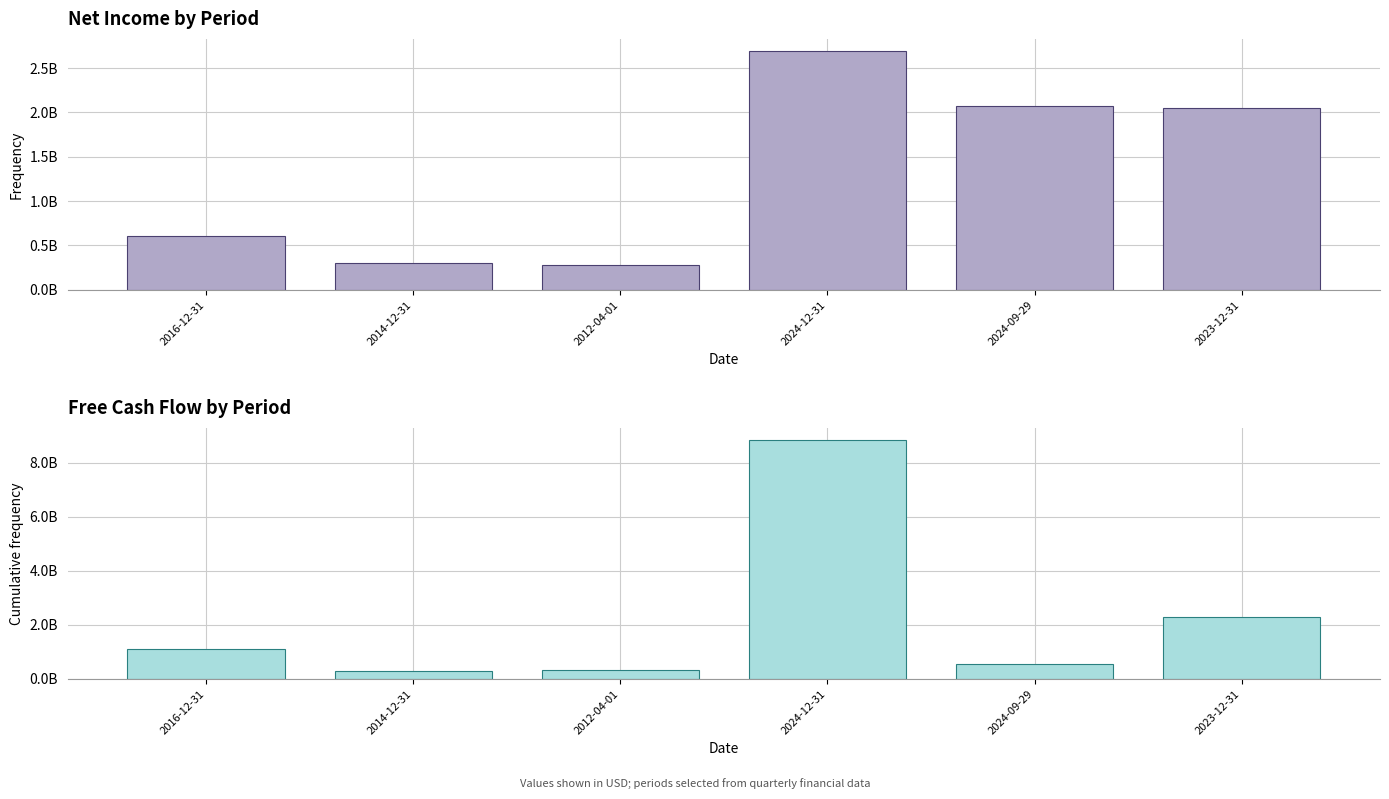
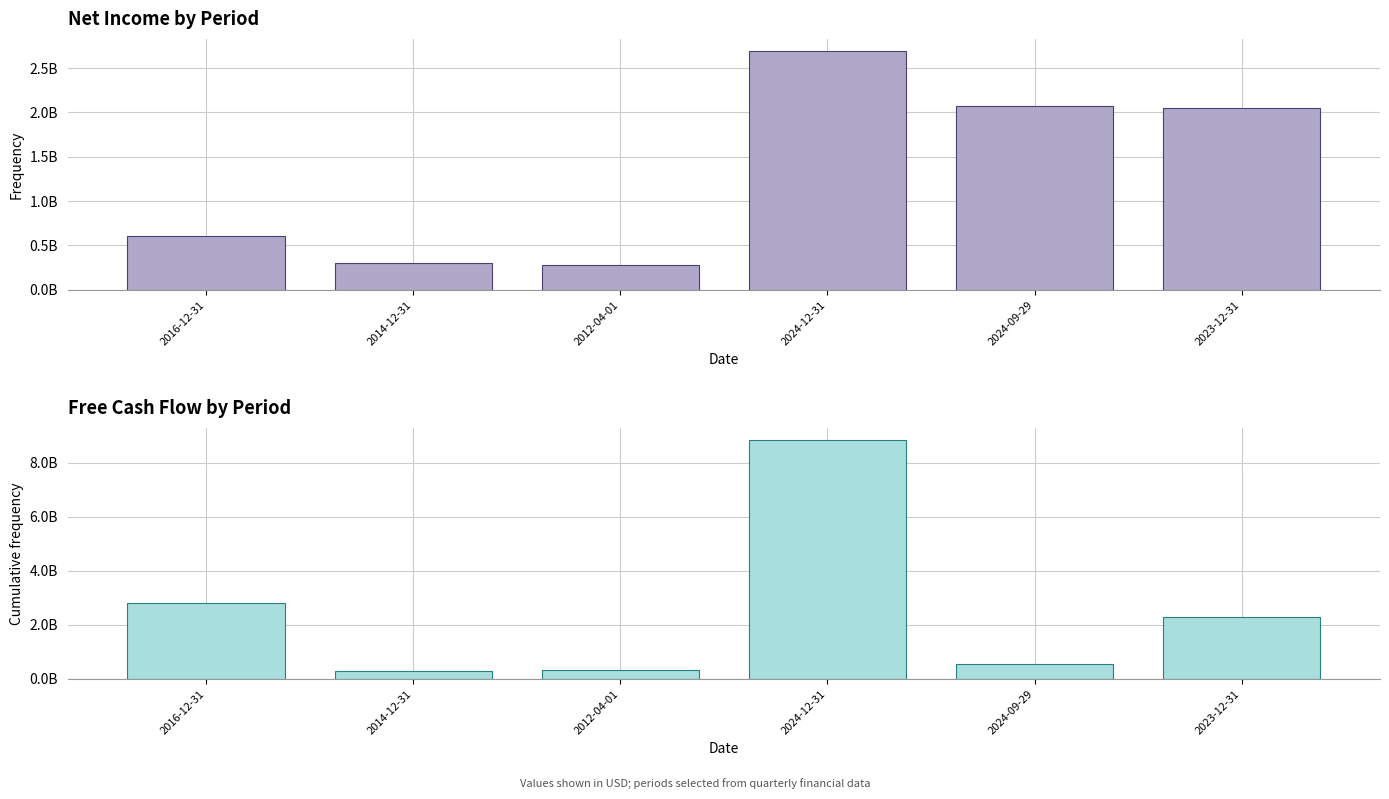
  {
    "Net Income by Period": {
      "2016-12-31": 600000000,
      "2014-12-31": 300000000,
      "2012-04-01": 300000000,
      "2024-12-31": 2700000000,
      "2024-09-29": 2100000000,
      "2023-12-31": 2000000000
    },
    "Free Cash Flow by Period": {
-     "2016-12-31": 1100000000,
+     "2016-12-31": 2800000000,
      "2014-12-31": 300000000,
      "2012-04-01": 300000000,
      "2024-12-31": 8800000000,
      "2024-09-29": 500000000,
      "2023-12-31": 2300000000
    }
  }
